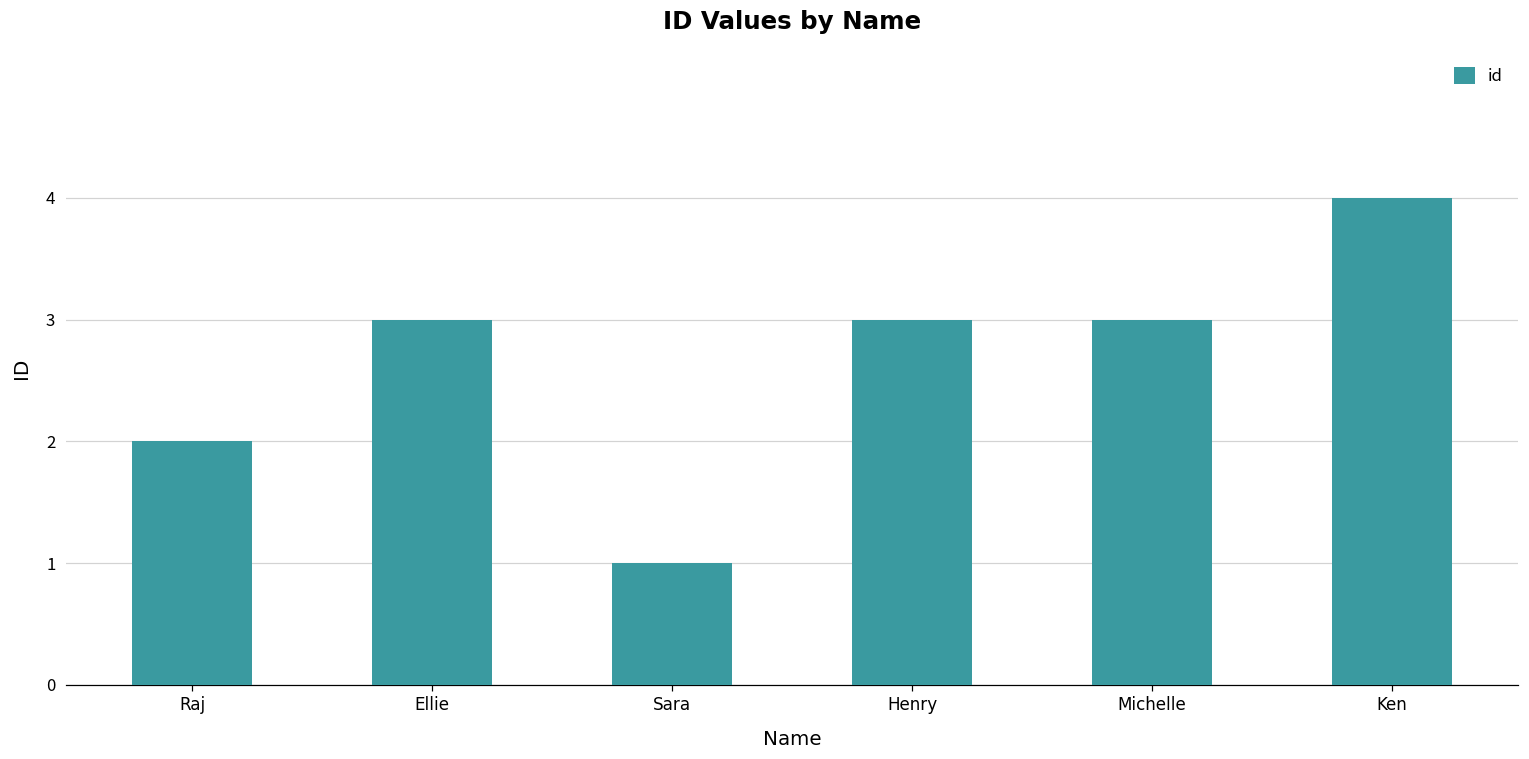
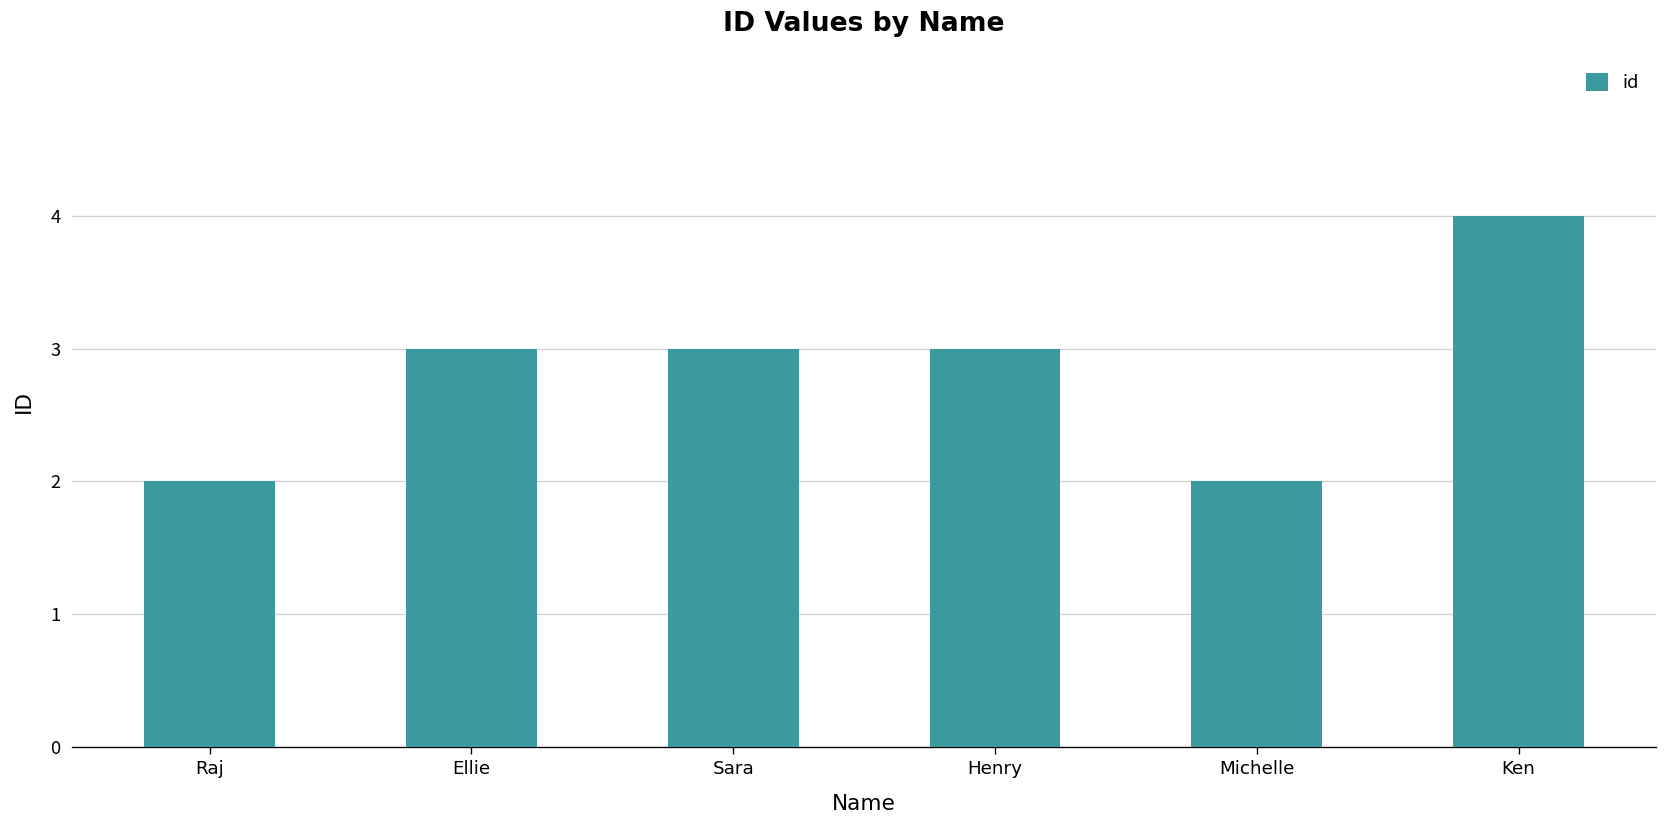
  {
    "Raj": 2,
    "Ellie": 3,
-   "Sara": 1,
+   "Sara": 3,
    "Henry": 3,
-   "Michelle": 3,
+   "Michelle": 2,
    "Ken": 4
  }
